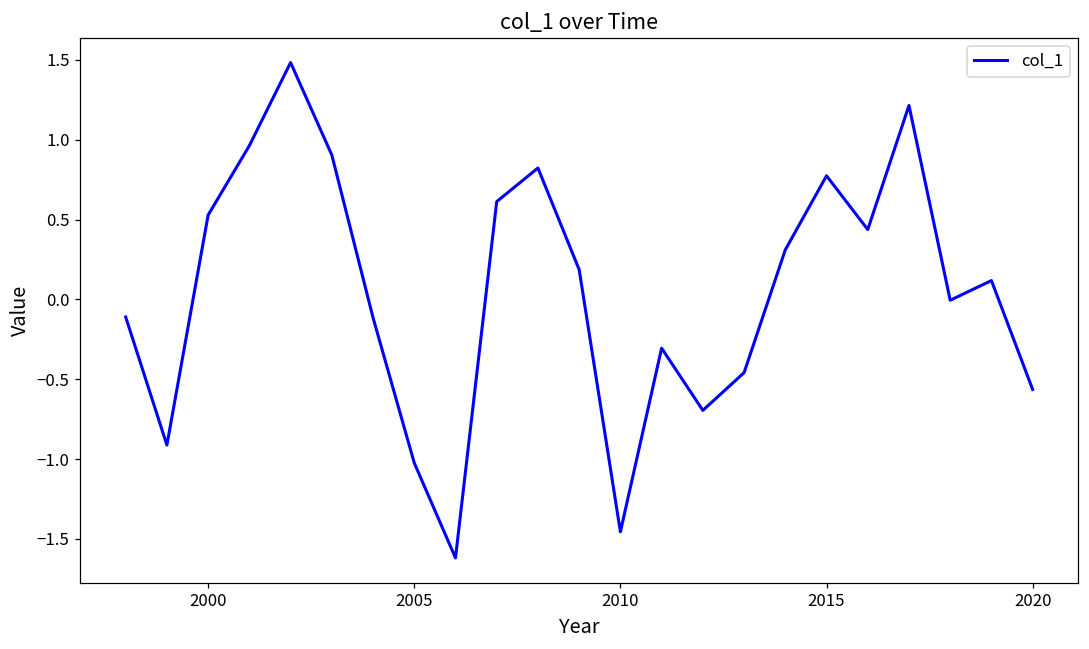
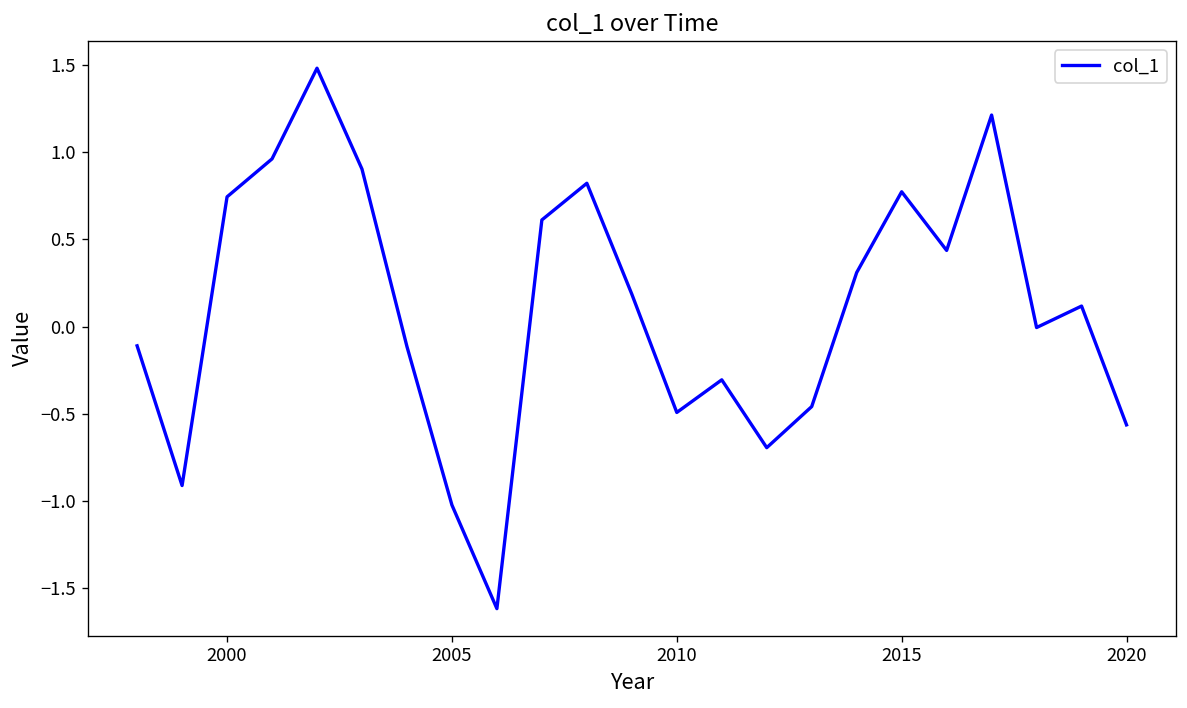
  {
-   "2000": 0.53,
+   "2000": 0.74,
    "2005": -1.02,
-   "2010": -1.46,
+   "2010": -0.49,
    "2015": 0.77,
    "2020": -0.56
  }
